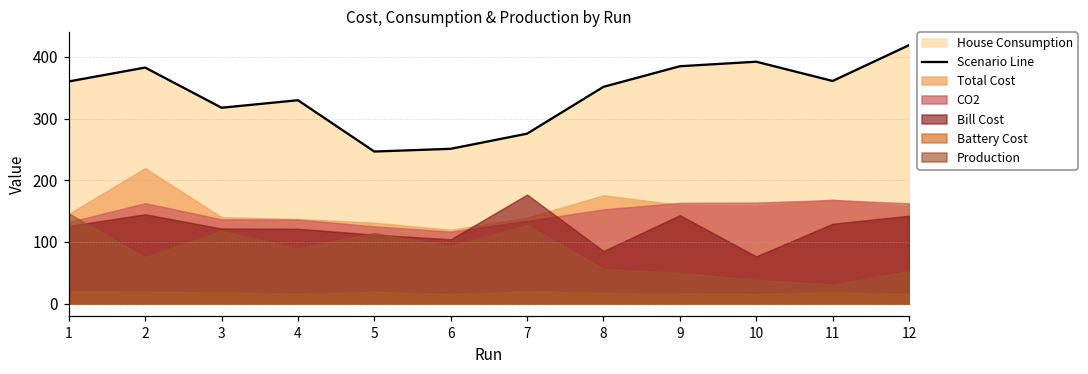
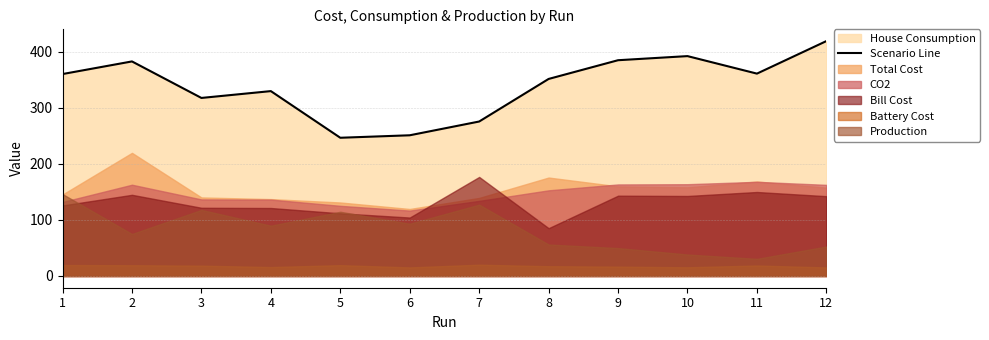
  {
    "House Consumption": {
      "1": 360,
      "2": 380,
      "3": 320,
      "4": 330,
      "5": 250,
      "6": 250,
      "7": 280,
      "8": 350,
      "9": 380,
      "10": 390,
      "11": 360,
      "12": 420
    },
    "Total Cost": {
      "2": 220,
      "5": 130,
      "7": 140,
      "8": 180,
      "10": 160,
      "12": 160
    },
    "Bill Cost": {
      "1": 130,
      "2": 140,
      "4": 120,
      "6": 100,
      "7": 180,
      "8": 90,
      "9": 140,
-     "10": 80,
-     "11": 130,
+     "10": 140,
+     "11": 150,
      "12": 140
    }
  }
